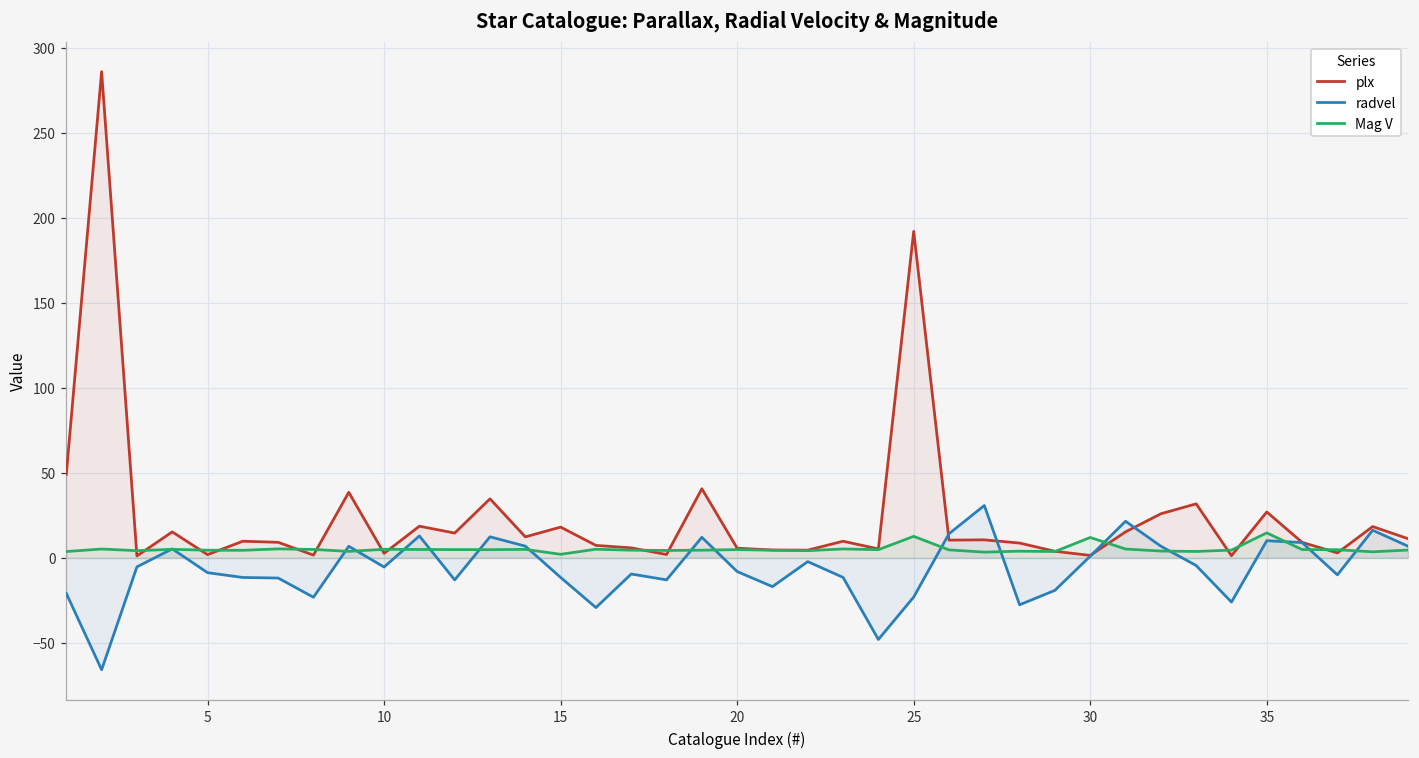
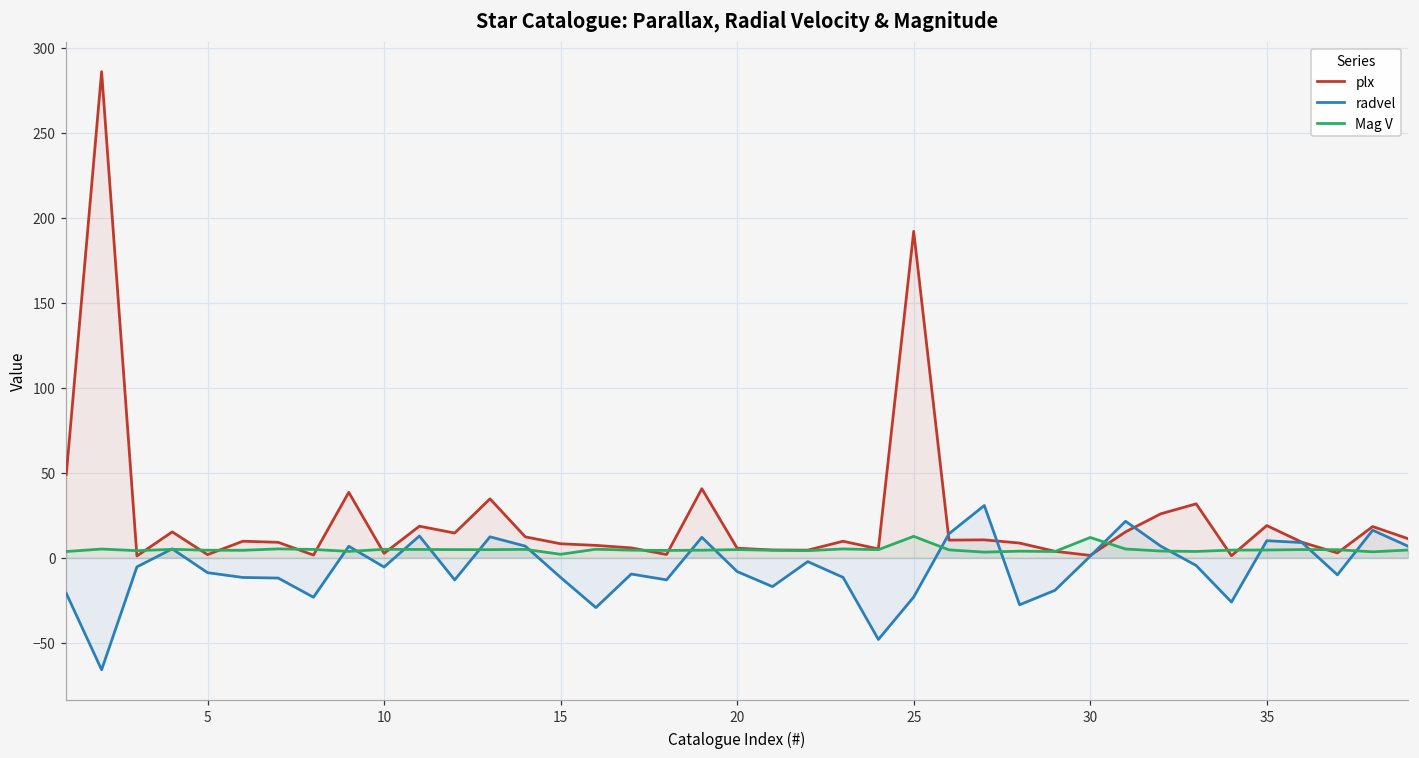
  {
    "plx": {
      "5": 2,
      "10": 3,
-     "15": 18,
+     "15": 8,
      "25": 192,
-     "35": 27
+     "35": 19
    },
    "Mag V": {
      "5": 5,
      "10": 5,
      "15": 2,
      "25": 13,
      "30": 12,
-     "35": 15
+     "35": 5
    }
  }
